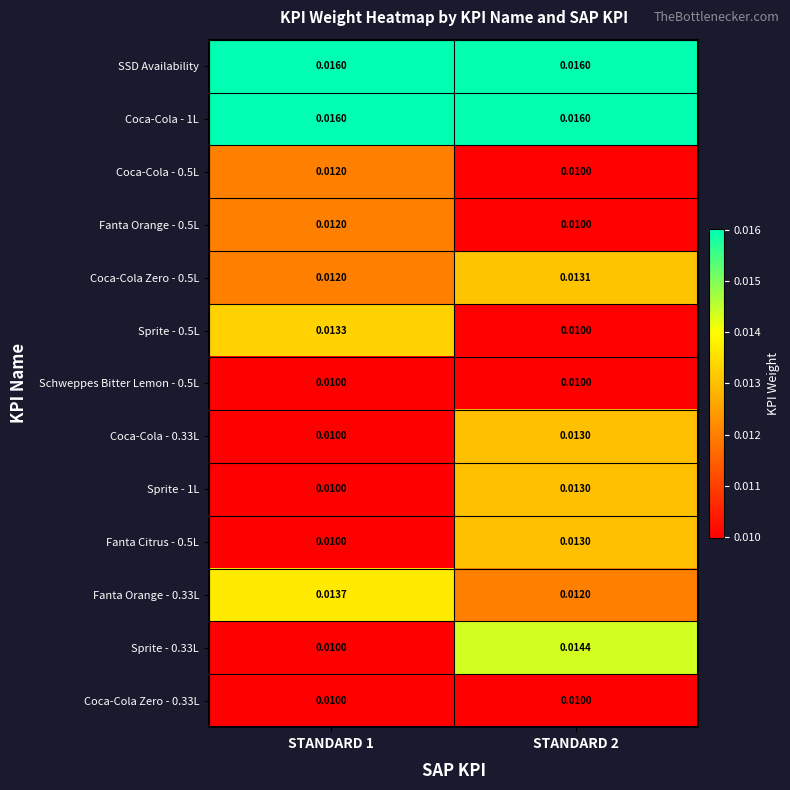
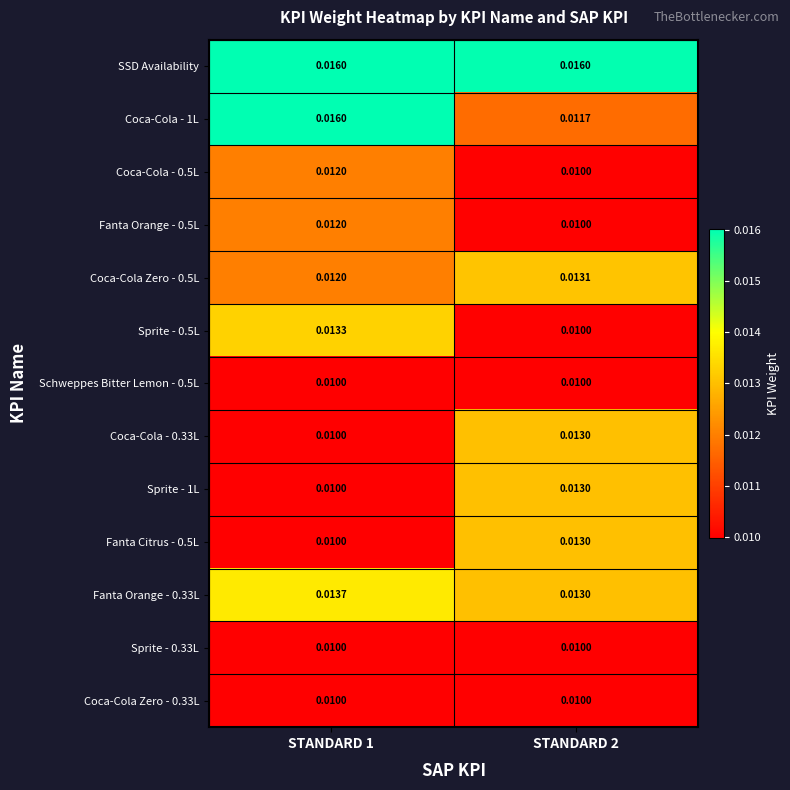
  {
    "SSD Availability": {
      "STANDARD 1": 0.0160,
      "STANDARD 2": 0.0160
    },
    "Coca-Cola - 1L": {
      "STANDARD 1": 0.0160,
-     "STANDARD 2": 0.0160
+     "STANDARD 2": 0.0117
    },
    "Coca-Cola - 0.5L": {
      "STANDARD 1": 0.0120,
      "STANDARD 2": 0.0100
    },
    "Fanta Orange - 0.5L": {
      "STANDARD 1": 0.0120,
      "STANDARD 2": 0.0100
    },
    "Coca-Cola Zero - 0.5L": {
      "STANDARD 1": 0.0120,
      "STANDARD 2": 0.0131
    },
    "Sprite - 0.5L": {
      "STANDARD 1": 0.0133,
      "STANDARD 2": 0.0100
    },
    "Schweppes Bitter Lemon - 0.5L": {
      "STANDARD 1": 0.0100,
      "STANDARD 2": 0.0100
    },
    "Coca-Cola - 0.33L": {
      "STANDARD 1": 0.0100,
      "STANDARD 2": 0.0130
    },
    "Sprite - 1L": {
      "STANDARD 1": 0.0100,
      "STANDARD 2": 0.0130
    },
    "Fanta Citrus - 0.5L": {
      "STANDARD 1": 0.0100,
      "STANDARD 2": 0.0130
    },
    "Fanta Orange - 0.33L": {
      "STANDARD 1": 0.0137,
-     "STANDARD 2": 0.0120
+     "STANDARD 2": 0.0130
    },
    "Sprite - 0.33L": {
      "STANDARD 1": 0.0100,
-     "STANDARD 2": 0.0144
+     "STANDARD 2": 0.0100
    },
    "Coca-Cola Zero - 0.33L": {
      "STANDARD 1": 0.0100,
      "STANDARD 2": 0.0100
    }
  }
